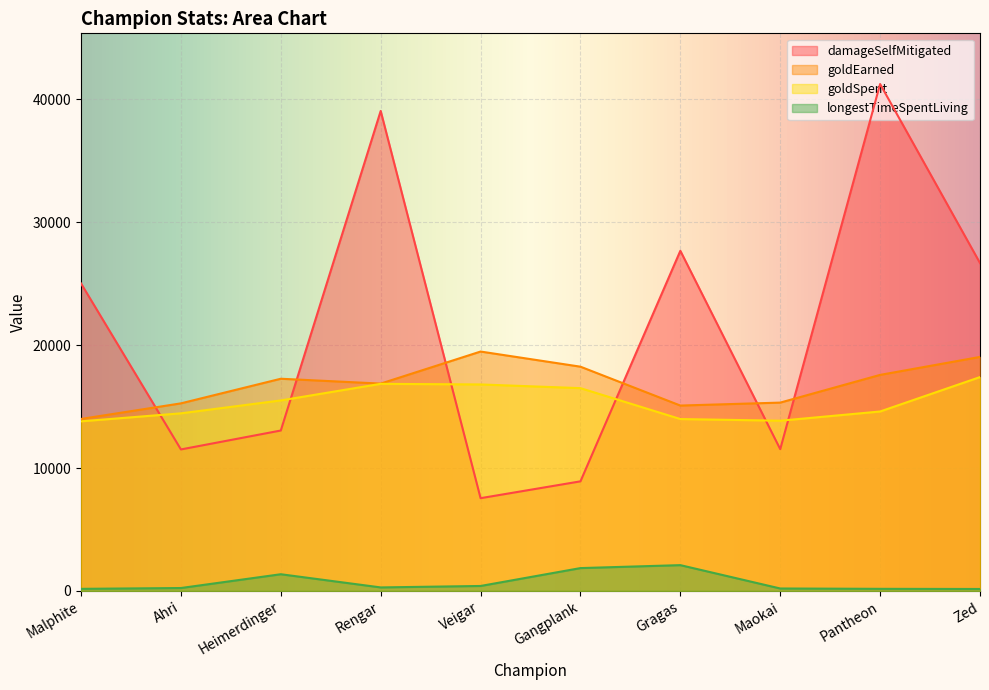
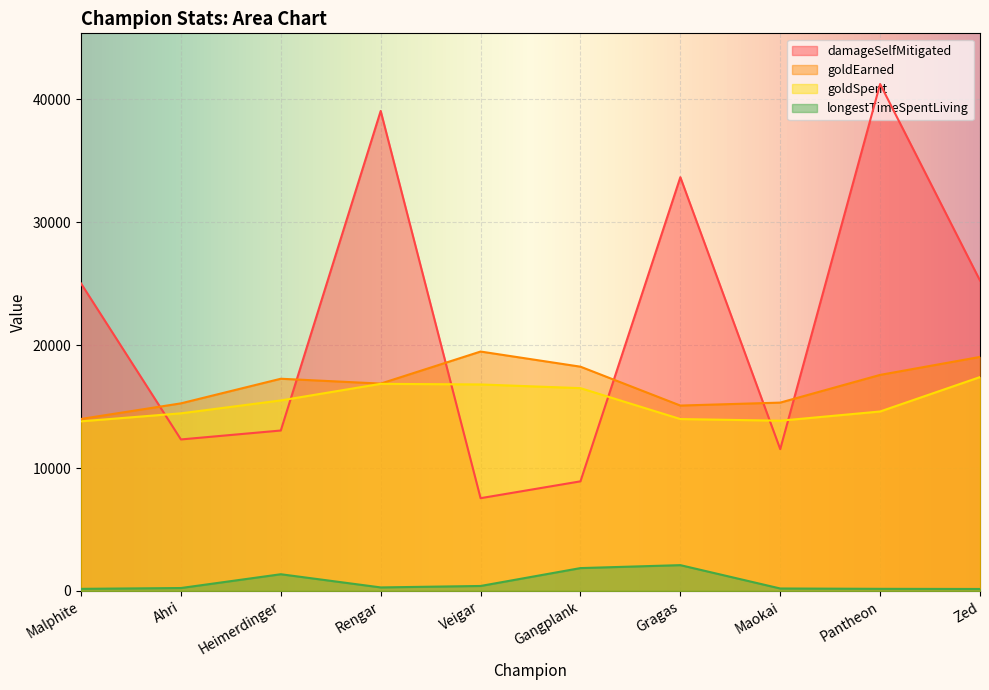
  {
    "damageSelfMitigated": {
      "Malphite": 25000,
-     "Ahri": 11500,
+     "Ahri": 12300,
      "Heimerdinger": 13100,
      "Rengar": 39100,
      "Veigar": 7500,
      "Gangplank": 8900,
-     "Gragas": 27700,
+     "Gragas": 33700,
      "Maokai": 11500,
-     "Zed": 26700
+     "Zed": 25300
    },
    "longestTimeSpentLiving": {
      "Malphite": 200,
      "Ahri": 200,
      "Heimerdinger": 1400,
      "Rengar": 300,
      "Veigar": 400,
      "Gangplank": 1900,
      "Gragas": 2100,
      "Maokai": 200,
      "Pantheon": 200,
      "Zed": 200
    }
  }
